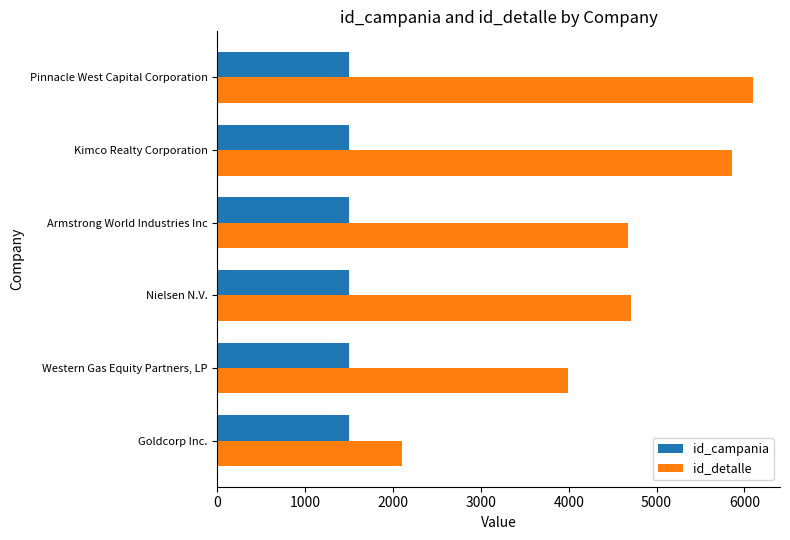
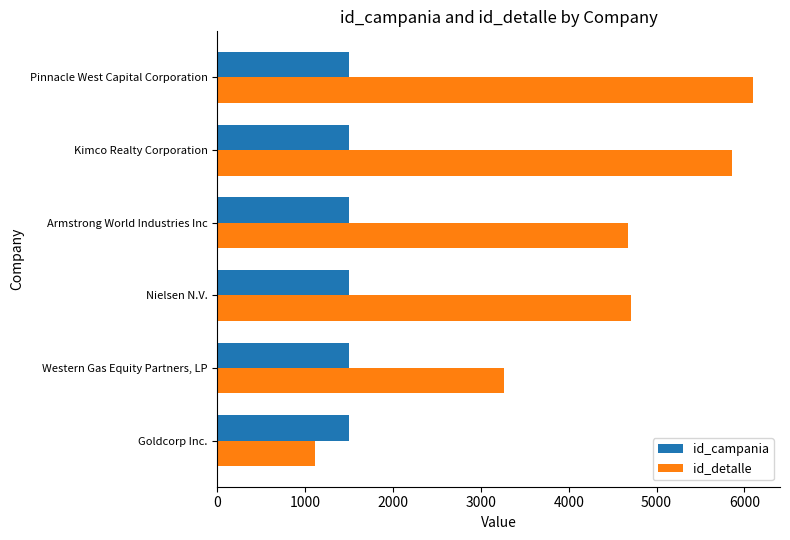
  {
    "id_campania": {
      "Pinnacle West Capital Corporation": 1500,
      "Kimco Realty Corporation": 1500,
      "Armstrong World Industries Inc": 1500,
      "Nielsen N.V.": 1500,
      "Western Gas Equity Partners, LP": 1500,
      "Goldcorp Inc.": 1500
    },
    "id_detalle": {
      "Pinnacle West Capital Corporation": 6100,
      "Kimco Realty Corporation": 5900,
      "Armstrong World Industries Inc": 4700,
      "Nielsen N.V.": 4700,
-     "Western Gas Equity Partners, LP": 4000,
-     "Goldcorp Inc.": 2100
+     "Western Gas Equity Partners, LP": 3300,
+     "Goldcorp Inc.": 1100
    }
  }
